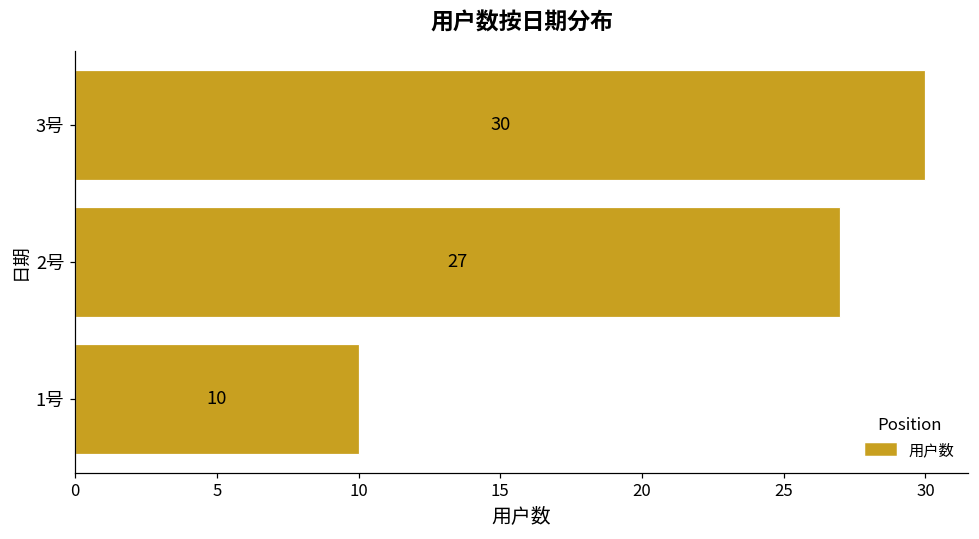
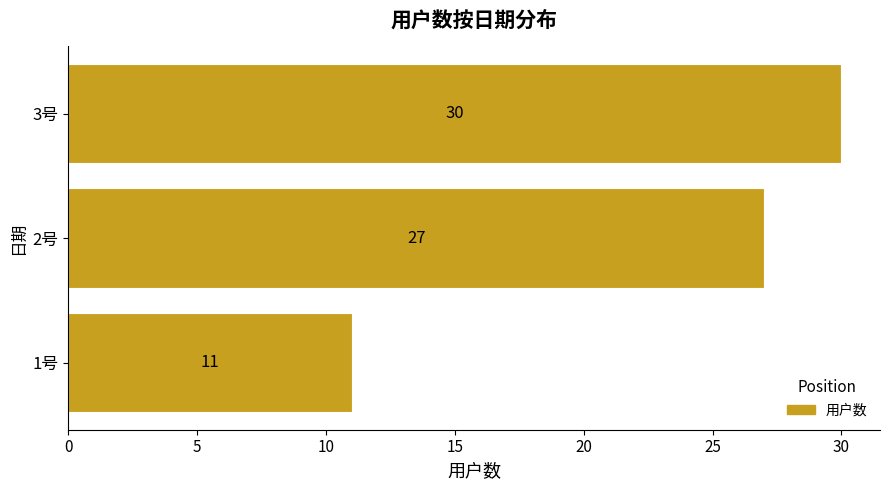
  {
    "3号": 30,
    "2号": 27,
-   "1号": 10
+   "1号": 11
  }
